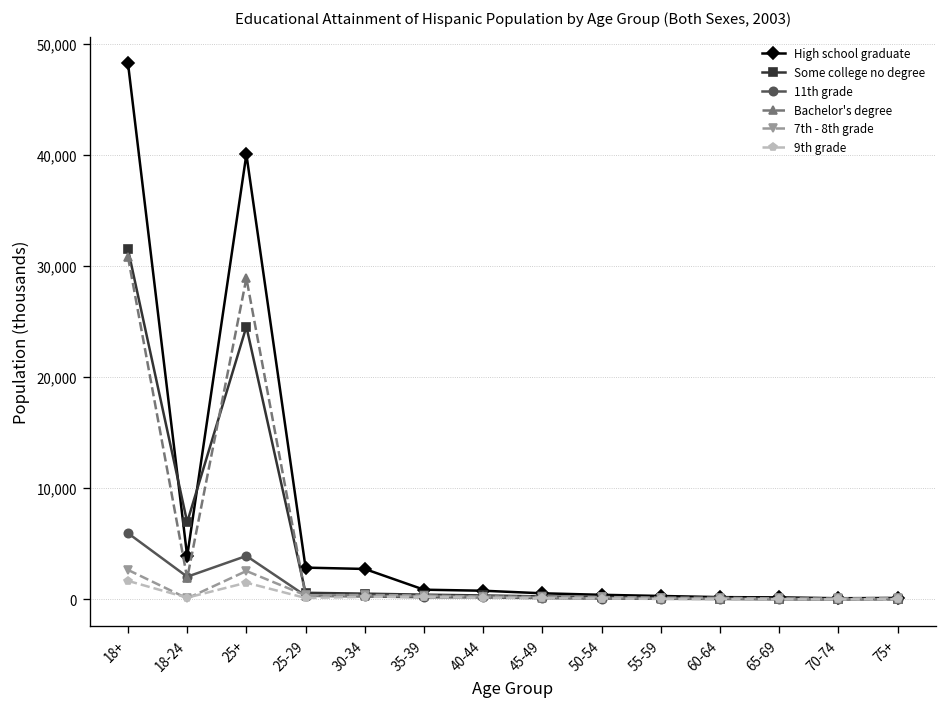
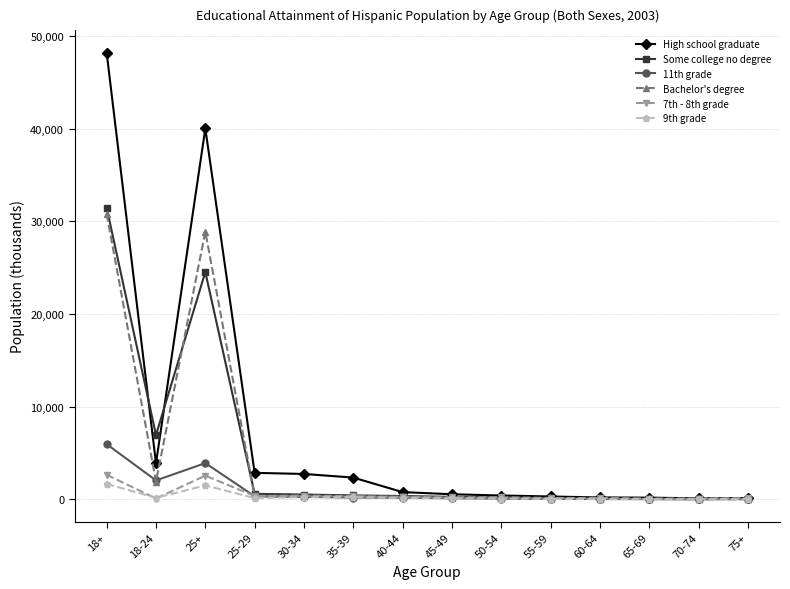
  {
    "High school graduate": {
      "18+": "48,000",
      "18-24": "4,000",
      "25+": "40,000",
      "25-29": "3,000",
      "30-34": "3,000",
-     "35-39": "1,000",
+     "35-39": "2,000",
      "40-44": "1,000",
      "45-49": "1,000"
    }
  }
